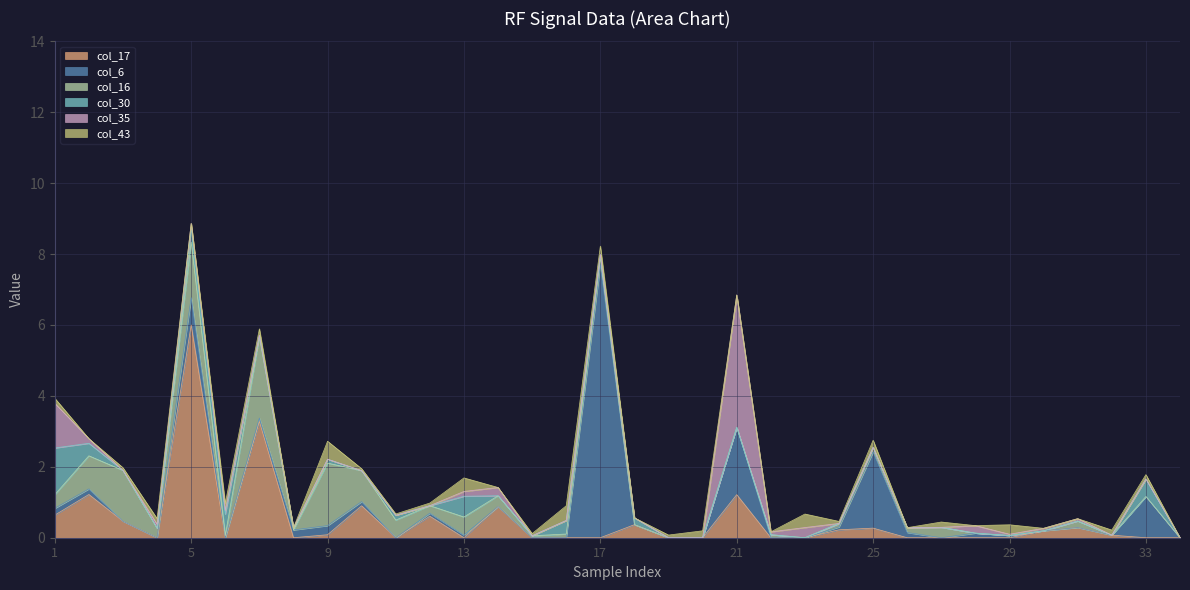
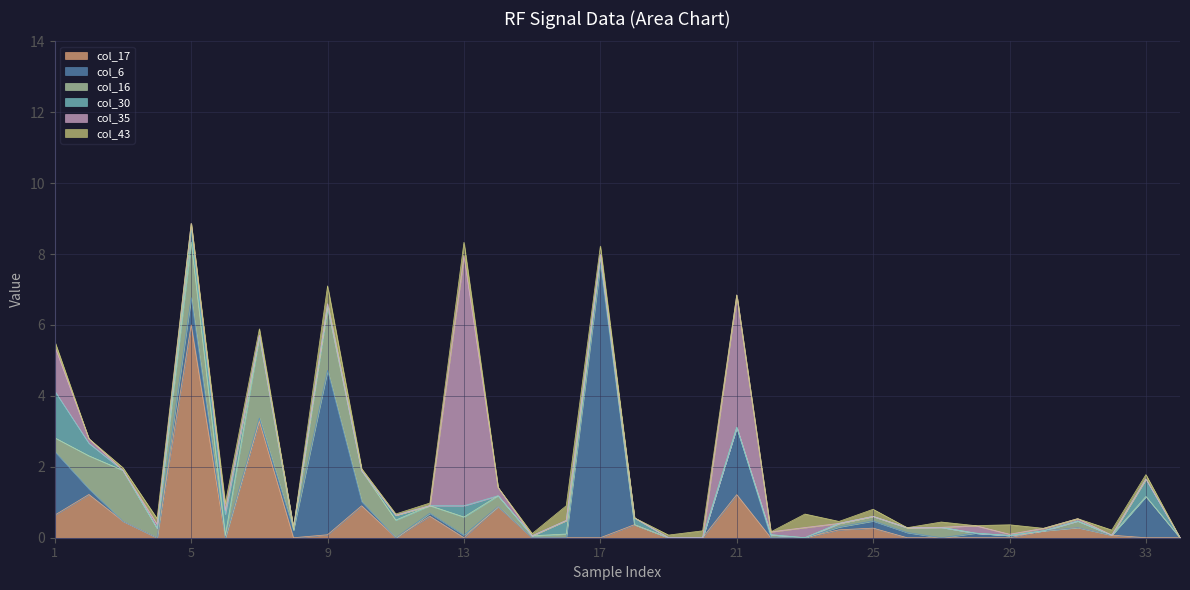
  {
    "col_6": {
-     "1": 0.2,
+     "1": 1.8,
      "5": 0.8,
-     "9": 0.3,
+     "9": 4.6,
      "13": 0.1,
      "17": 7.7,
-     "25": 2.1
+     "25": 0.2
    },
    "col_30": {
      "1": 1.3,
      "5": 0.4,
-     "13": 0.6
+     "13": 0.3
    },
    "col_35": {
      "1": 1.3,
-     "13": 0.1
+     "13": 7.0
    }
  }
